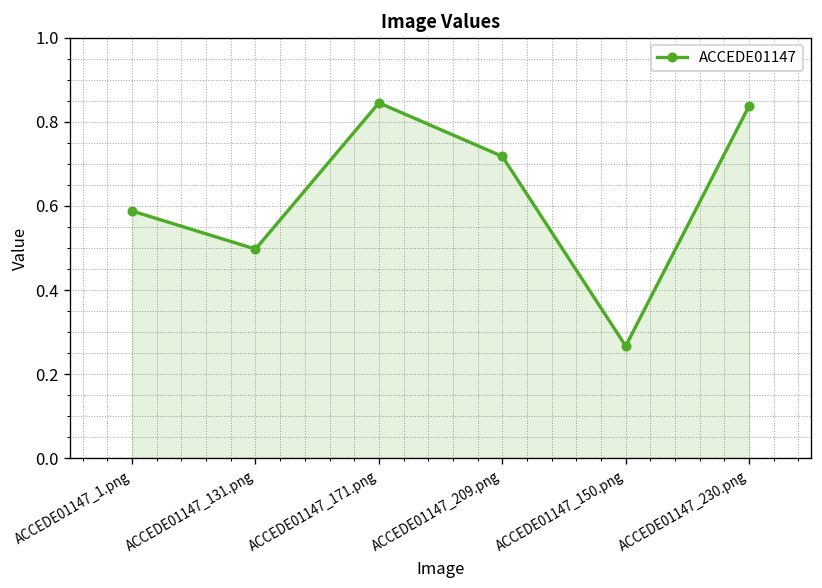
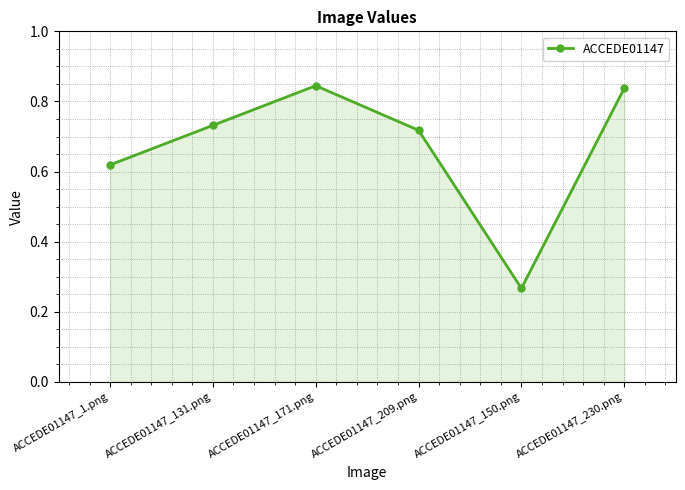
  {
-   "ACCEDE01147_1.png": 0.59,
-   "ACCEDE01147_131.png": 0.50,
+   "ACCEDE01147_1.png": 0.62,
+   "ACCEDE01147_131.png": 0.73,
    "ACCEDE01147_171.png": 0.84,
    "ACCEDE01147_209.png": 0.72,
    "ACCEDE01147_150.png": 0.27,
    "ACCEDE01147_230.png": 0.84
  }
